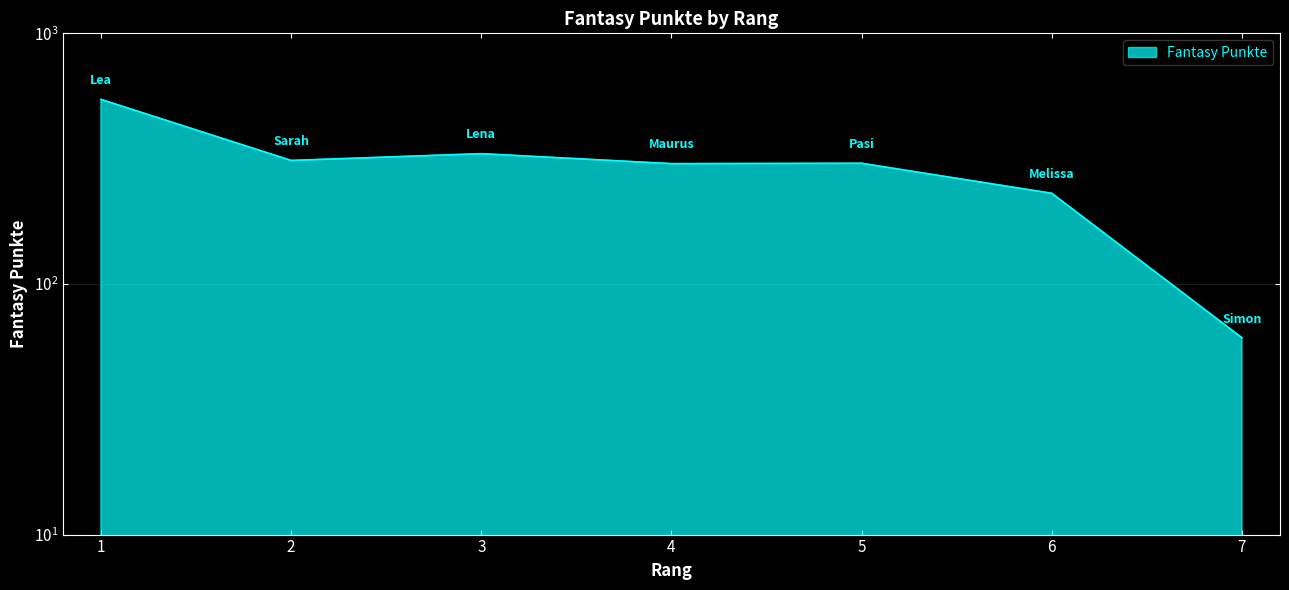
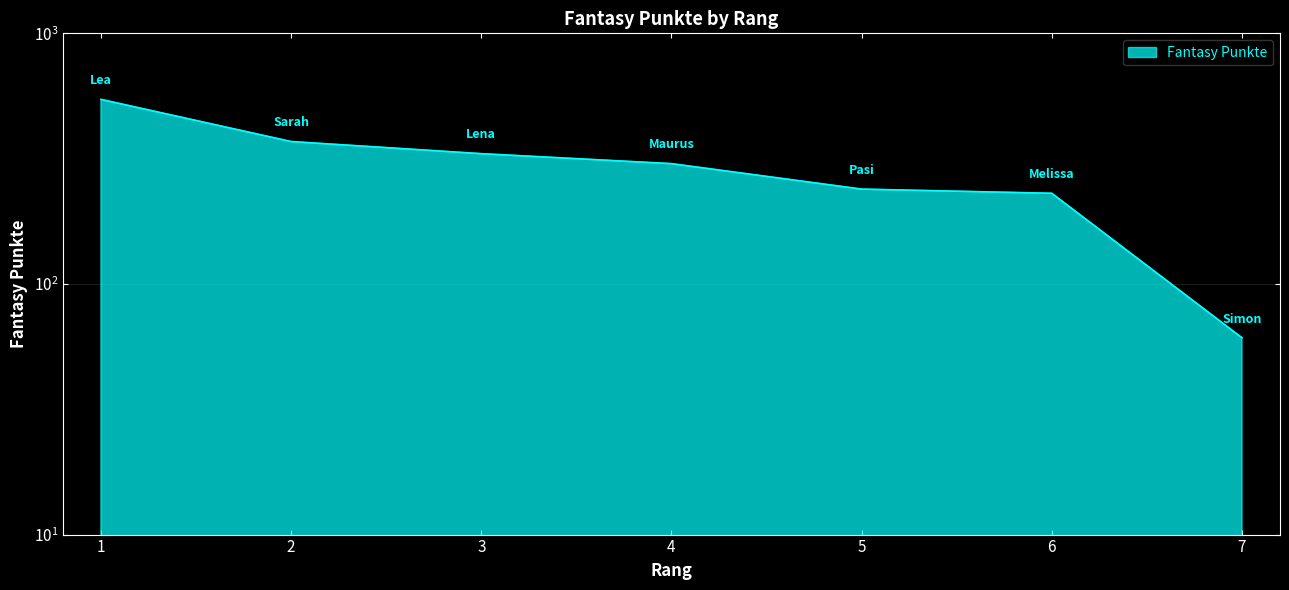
  {
    "1": 550,
-   "2": 310,
+   "2": 370,
    "3": 330,
    "4": 300,
-   "5": 300,
+   "5": 240,
    "6": 230,
    "7": 61
  }
